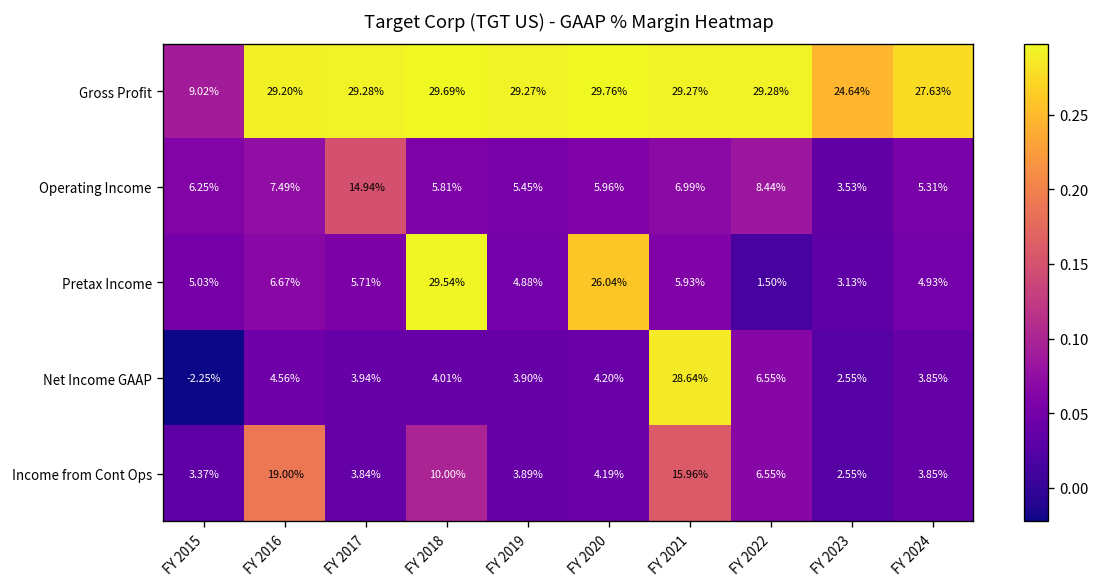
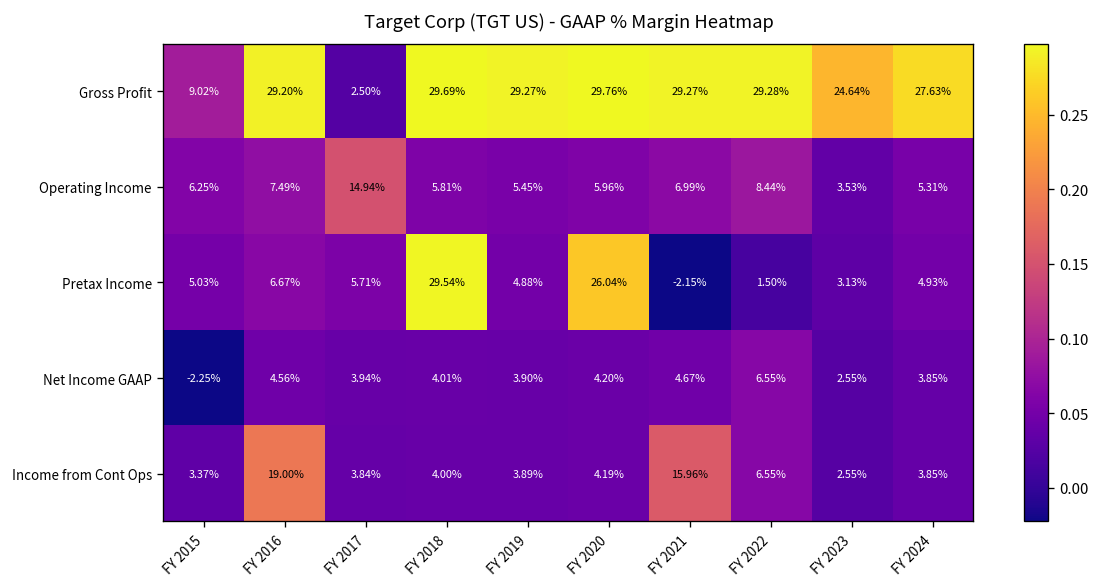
  {
    "Gross Profit": {
      "FY 2015": "9.02%",
      "FY 2016": "29.20%",
-     "FY 2017": "29.28%",
+     "FY 2017": "2.50%",
      "FY 2018": "29.69%",
      "FY 2019": "29.27%",
      "FY 2020": "29.76%",
      "FY 2021": "29.27%",
      "FY 2022": "29.28%",
      "FY 2023": "24.64%",
      "FY 2024": "27.63%"
    },
    "Operating Income": {
      "FY 2015": "6.25%",
      "FY 2016": "7.49%",
      "FY 2017": "14.94%",
      "FY 2018": "5.81%",
      "FY 2019": "5.45%",
      "FY 2020": "5.96%",
      "FY 2021": "6.99%",
      "FY 2022": "8.44%",
      "FY 2023": "3.53%",
      "FY 2024": "5.31%"
    },
    "Pretax Income": {
      "FY 2015": "5.03%",
      "FY 2016": "6.67%",
      "FY 2017": "5.71%",
      "FY 2018": "29.54%",
      "FY 2019": "4.88%",
      "FY 2020": "26.04%",
-     "FY 2021": "5.93%",
+     "FY 2021": "-2.15%",
      "FY 2022": "1.50%",
      "FY 2023": "3.13%",
      "FY 2024": "4.93%"
    },
    "Net Income GAAP": {
      "FY 2015": "-2.25%",
      "FY 2016": "4.56%",
      "FY 2017": "3.94%",
      "FY 2018": "4.01%",
      "FY 2019": "3.90%",
      "FY 2020": "4.20%",
-     "FY 2021": "28.64%",
+     "FY 2021": "4.67%",
      "FY 2022": "6.55%",
      "FY 2023": "2.55%",
      "FY 2024": "3.85%"
    },
    "Income from Cont Ops": {
      "FY 2015": "3.37%",
      "FY 2016": "19.00%",
      "FY 2017": "3.84%",
-     "FY 2018": "10.00%",
+     "FY 2018": "4.00%",
      "FY 2019": "3.89%",
      "FY 2020": "4.19%",
      "FY 2021": "15.96%",
      "FY 2022": "6.55%",
      "FY 2023": "2.55%",
      "FY 2024": "3.85%"
    }
  }
